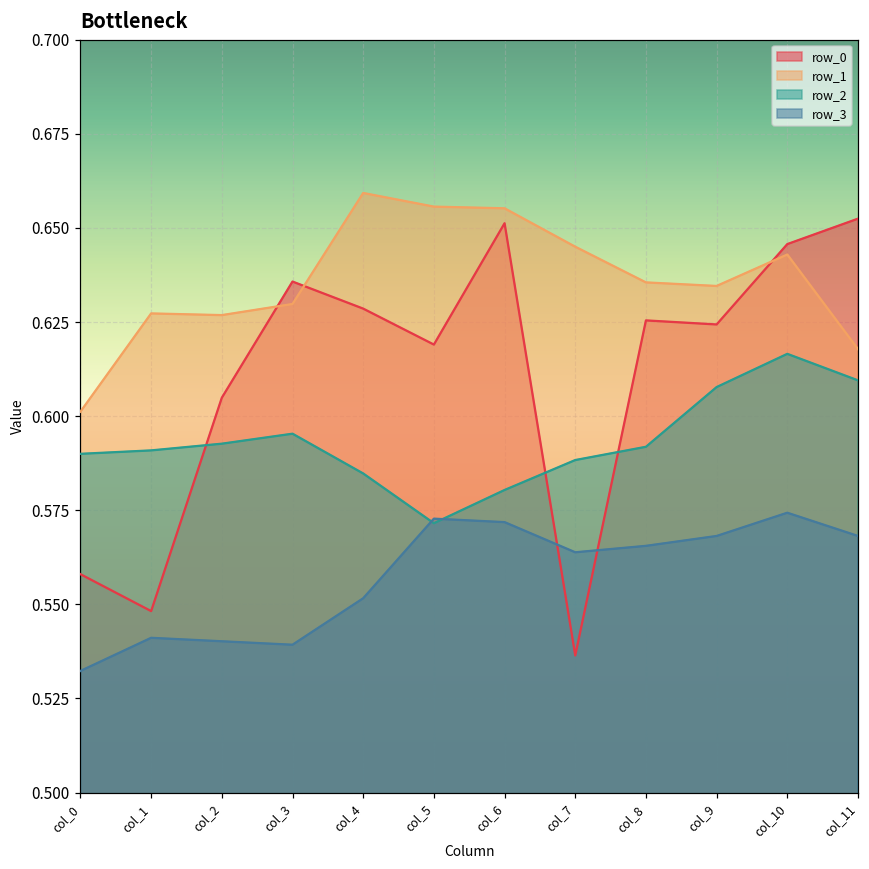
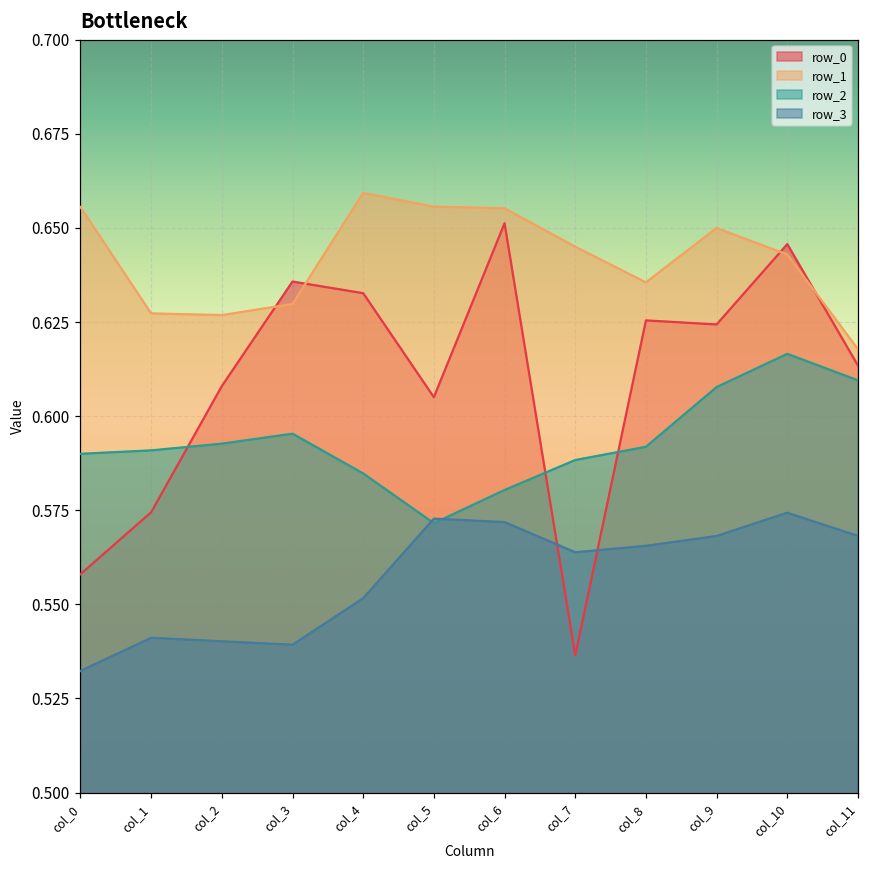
  {
    "row_0": {
      "col_0": 0.558,
-     "col_1": 0.548,
-     "col_2": 0.605,
+     "col_1": 0.574,
+     "col_2": 0.608,
      "col_3": 0.636,
-     "col_4": 0.629,
-     "col_5": 0.619,
+     "col_4": 0.633,
+     "col_5": 0.605,
      "col_6": 0.651,
      "col_7": 0.536,
      "col_8": 0.625,
      "col_9": 0.624,
      "col_10": 0.646,
-     "col_11": 0.652
+     "col_11": 0.613
    },
    "row_1": {
-     "col_0": 0.601,
+     "col_0": 0.656,
      "col_1": 0.627,
      "col_2": 0.627,
      "col_3": 0.630,
      "col_4": 0.659,
      "col_5": 0.656,
      "col_6": 0.655,
      "col_7": 0.645,
      "col_8": 0.636,
-     "col_9": 0.635,
+     "col_9": 0.650,
      "col_10": 0.643,
      "col_11": 0.618
    }
  }
